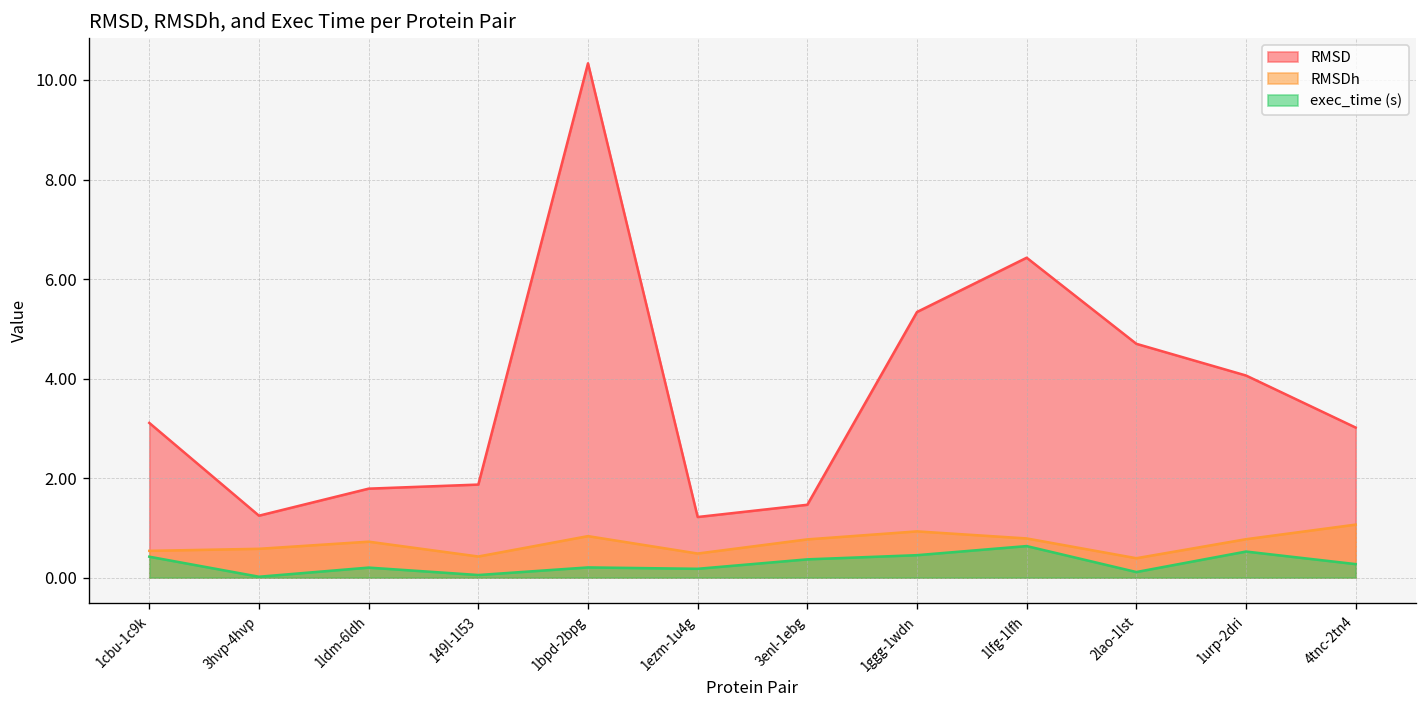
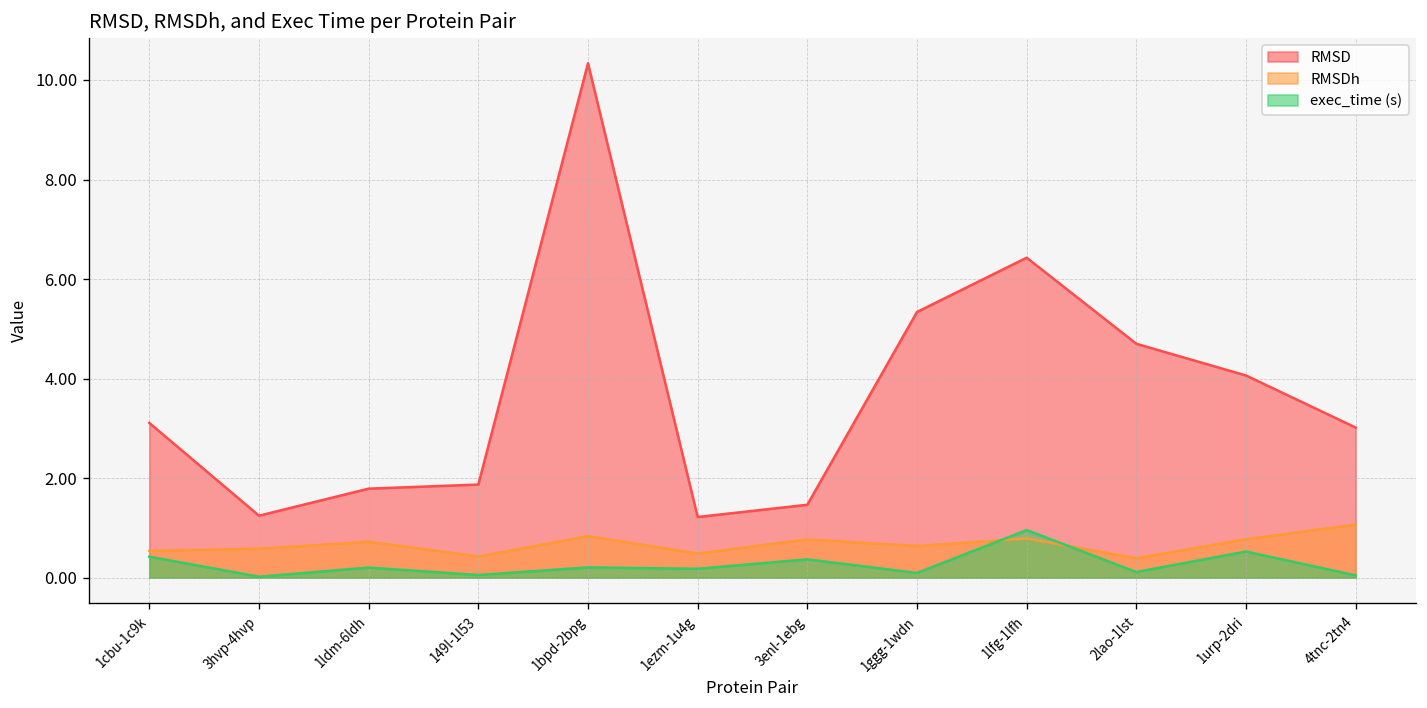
  {
    "RMSD": {
      "1cbu-1c9k": 3.1,
      "3hvp-4hvp": 1.2,
      "1ldm-6ldh": 1.8,
      "149l-1l53": 1.9,
      "1bpd-2bpg": 10.3,
      "1ezm-1u4g": 1.2,
      "3enl-1ebg": 1.5,
      "1ggg-1wdn": 5.3,
      "1lfg-1lfh": 6.4,
      "2lao-1lst": 4.7,
      "1urp-2dri": 4.1,
      "4tnc-2tn4": 3.0
    },
    "RMSDh": {
      "1cbu-1c9k": 0.5,
      "3hvp-4hvp": 0.6,
      "1ldm-6ldh": 0.7,
      "149l-1l53": 0.4,
      "1bpd-2bpg": 0.8,
      "1ezm-1u4g": 0.5,
      "3enl-1ebg": 0.8,
-     "1ggg-1wdn": 0.9,
+     "1ggg-1wdn": 0.6,
      "1lfg-1lfh": 0.8,
      "2lao-1lst": 0.4,
      "1urp-2dri": 0.8,
      "4tnc-2tn4": 1.1
    },
    "exec_time (s)": {
      "1cbu-1c9k": 0.4,
      "3hvp-4hvp": 0.0,
      "1ldm-6ldh": 0.2,
      "149l-1l53": 0.1,
      "1bpd-2bpg": 0.2,
      "1ezm-1u4g": 0.2,
      "3enl-1ebg": 0.4,
-     "1ggg-1wdn": 0.5,
-     "1lfg-1lfh": 0.6,
+     "1ggg-1wdn": 0.1,
+     "1lfg-1lfh": 1.0,
      "2lao-1lst": 0.1,
      "1urp-2dri": 0.5,
-     "4tnc-2tn4": 0.3
+     "4tnc-2tn4": 0.0
    }
  }
